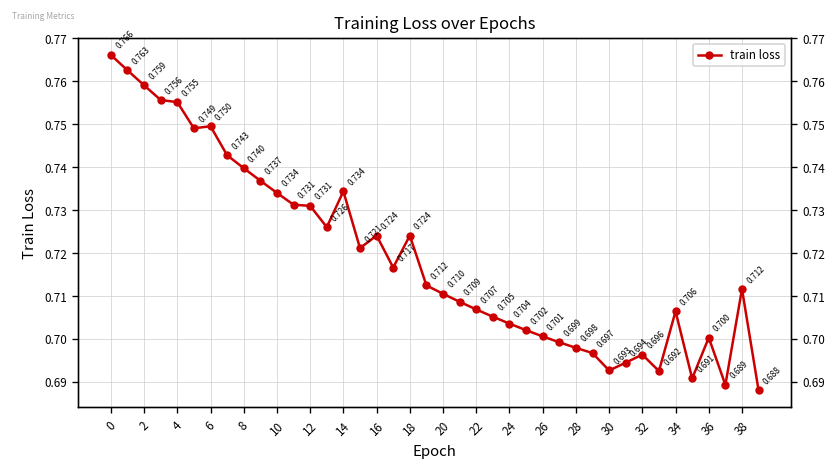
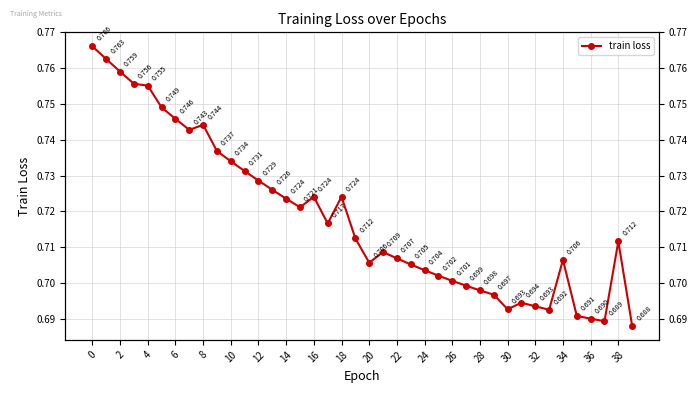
  {
    "0": 0.766,
    "2": 0.759,
-   "6": 0.750,
-   "8": 0.740,
+   "6": 0.746,
+   "8": 0.744,
    "10": 0.734,
-   "12": 0.731,
-   "14": 0.734,
+   "12": 0.729,
+   "14": 0.724,
    "16": 0.724,
    "18": 0.724,
-   "20": 0.710,
-   "32": 0.696,
+   "20": 0.706,
+   "32": 0.693,
    "34": 0.706,
-   "36": 0.700,
+   "36": 0.690,
    "38": 0.712
  }
